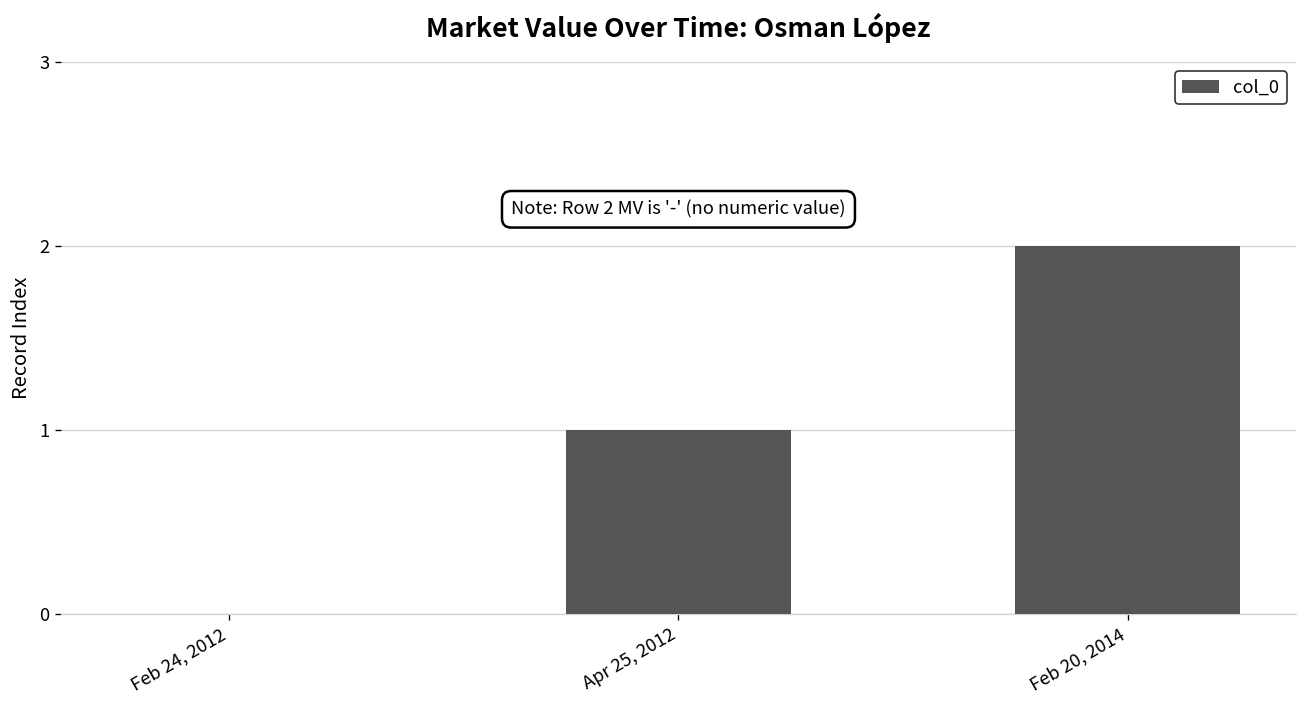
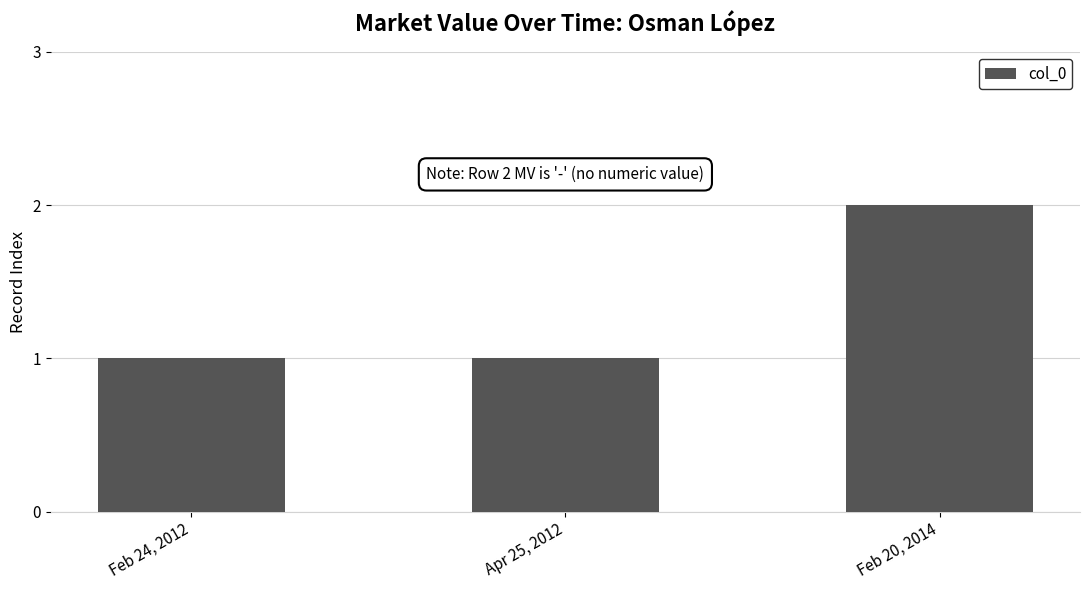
  {
-   "Feb 24, 2012": 0,
+   "Feb 24, 2012": 1,
    "Apr 25, 2012": 1,
    "Feb 20, 2014": 2
  }
